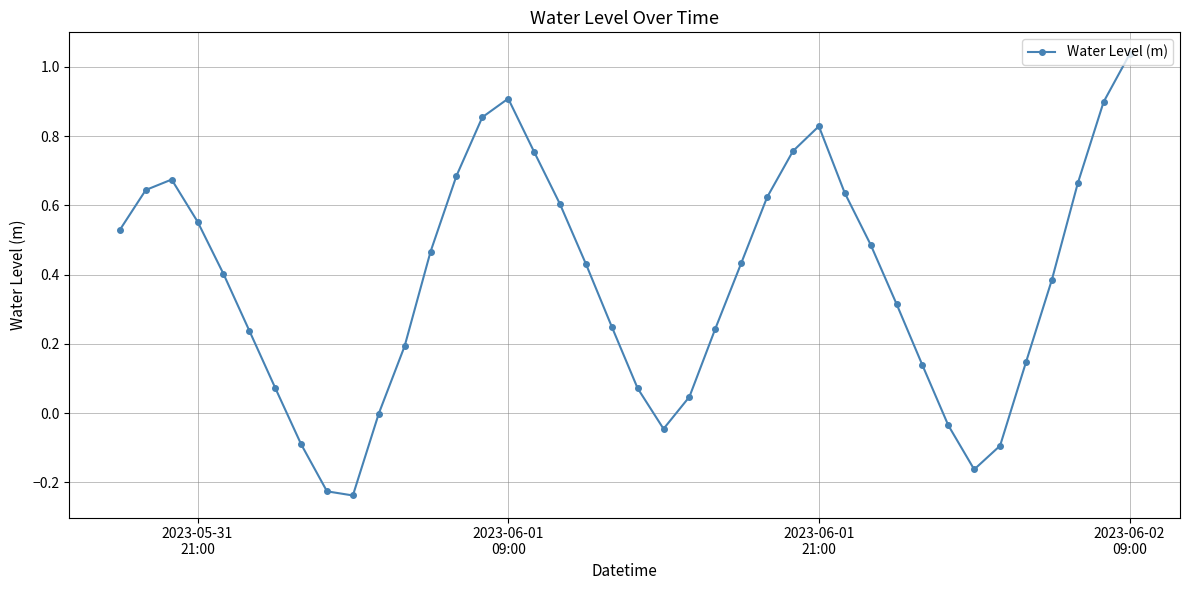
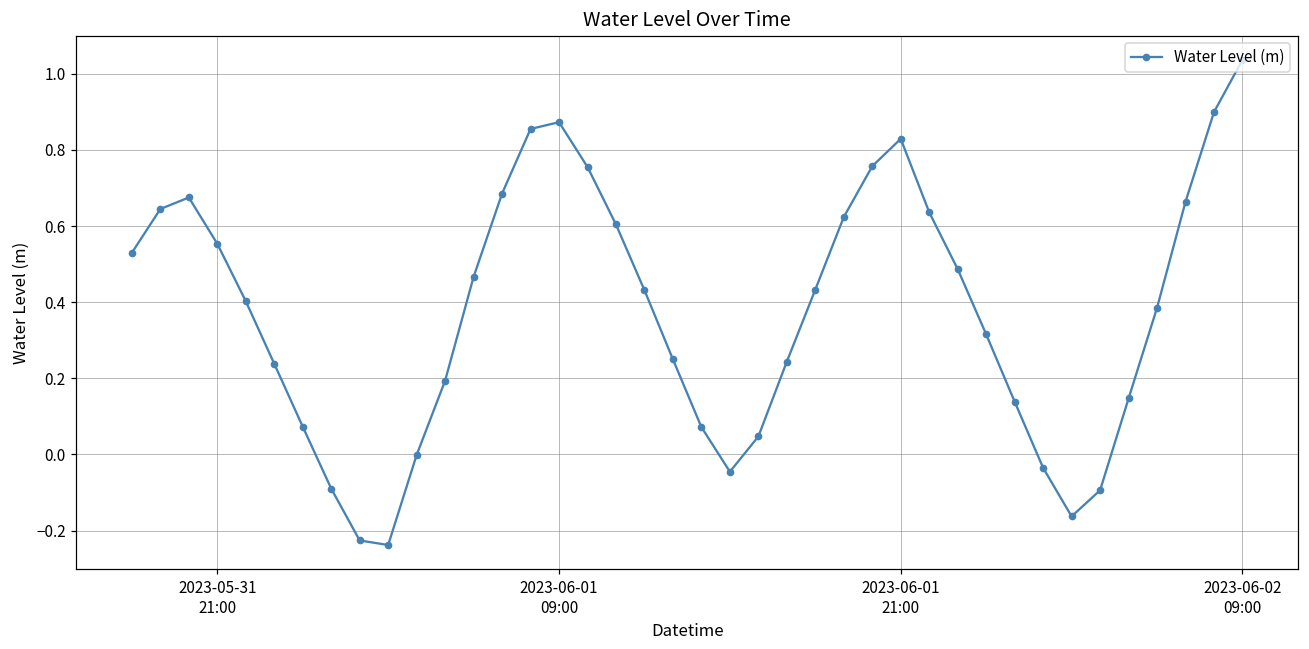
  {
    "2023-05-31 21:00": 0.55,
-   "2023-06-01 09:00": 0.91,
+   "2023-06-01 09:00": 0.87,
    "2023-06-01 21:00": 0.83
  }
